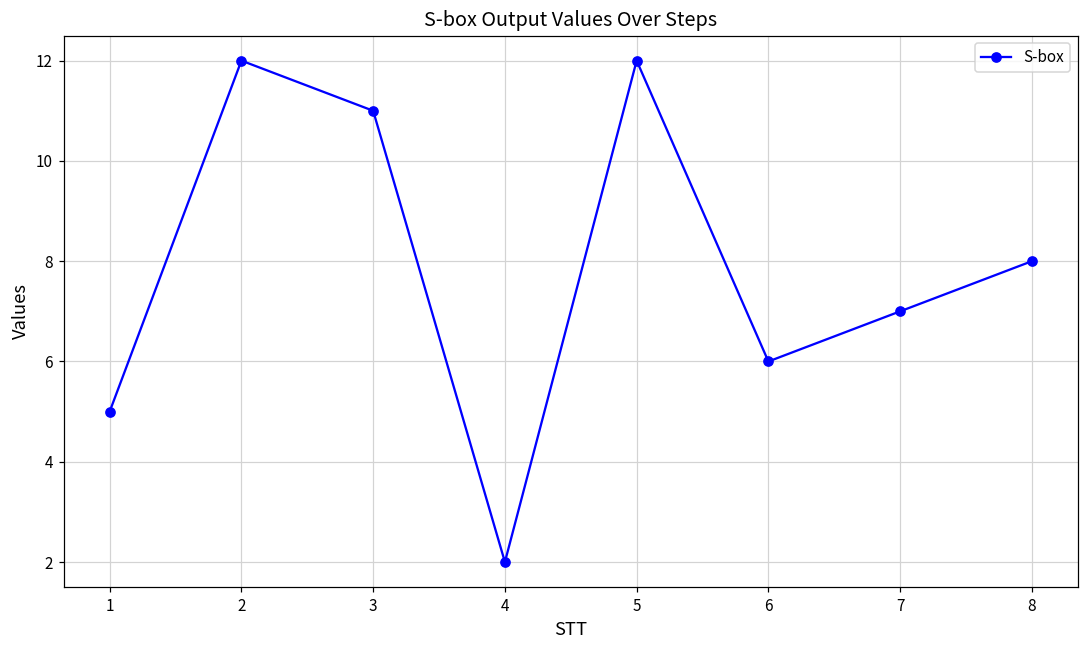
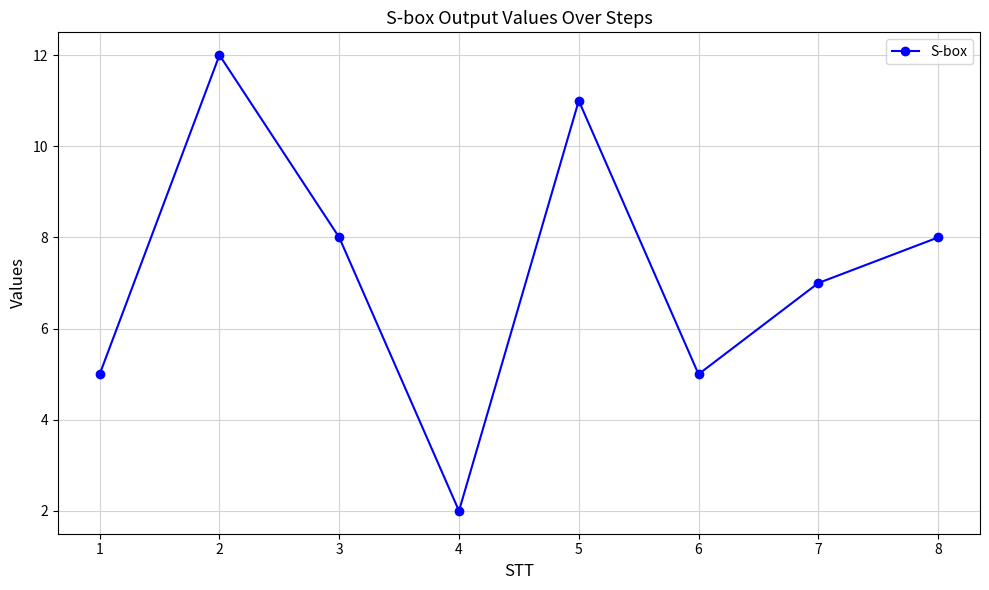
  {
    "1": 5,
    "2": 12,
-   "3": 11,
+   "3": 8,
    "4": 2,
-   "5": 12,
-   "6": 6,
+   "5": 11,
+   "6": 5,
    "7": 7,
    "8": 8
  }
